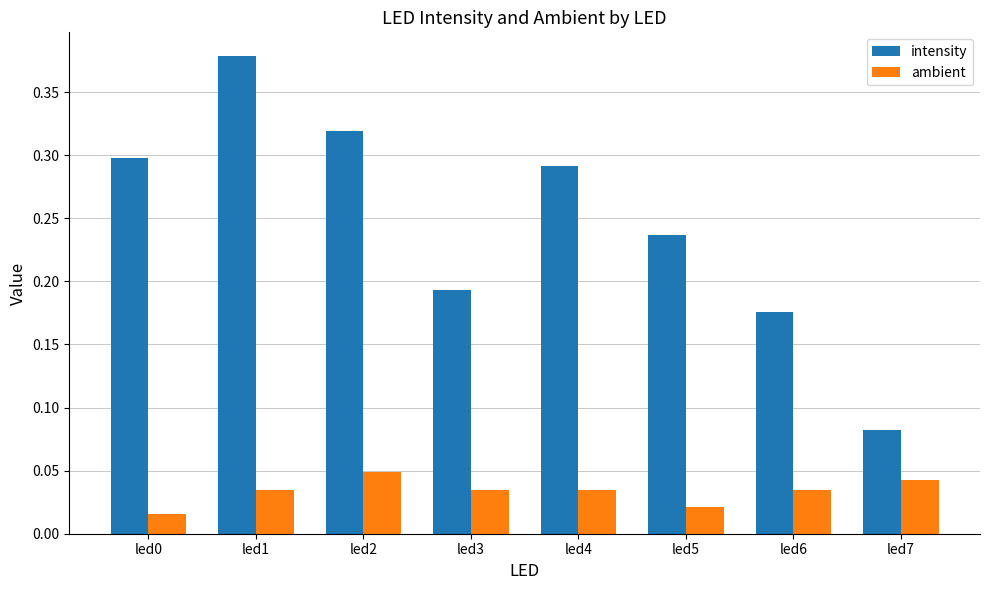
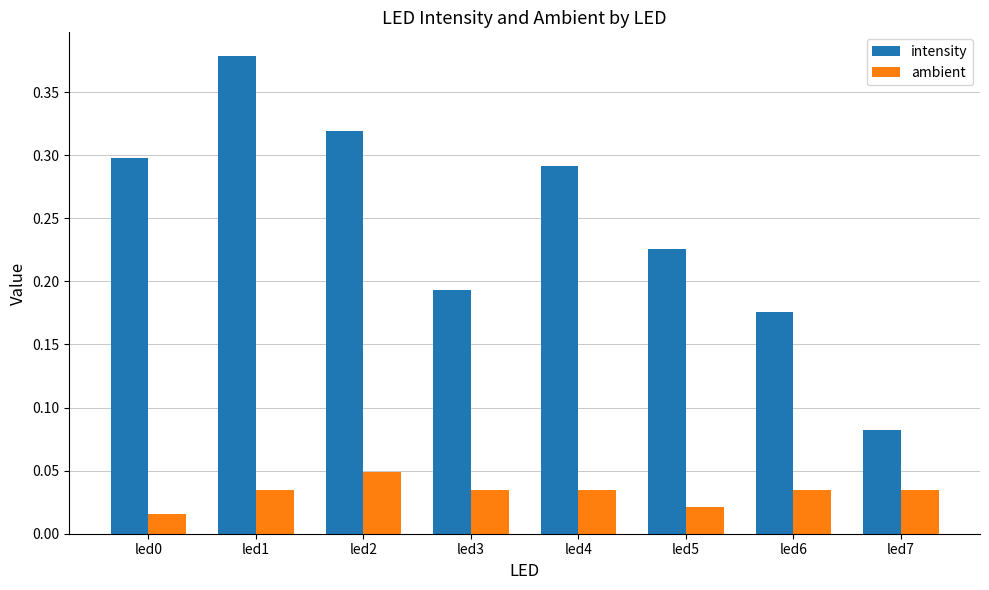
  {
    "intensity": {
      "led0": 0.298,
      "led1": 0.378,
      "led2": 0.319,
      "led3": 0.193,
      "led4": 0.291,
-     "led5": 0.237,
+     "led5": 0.226,
      "led6": 0.176,
      "led7": 0.082
    },
    "ambient": {
      "led0": 0.016,
      "led1": 0.035,
      "led2": 0.049,
      "led3": 0.035,
      "led4": 0.035,
      "led5": 0.021,
      "led6": 0.035,
-     "led7": 0.042
+     "led7": 0.035
    }
  }
